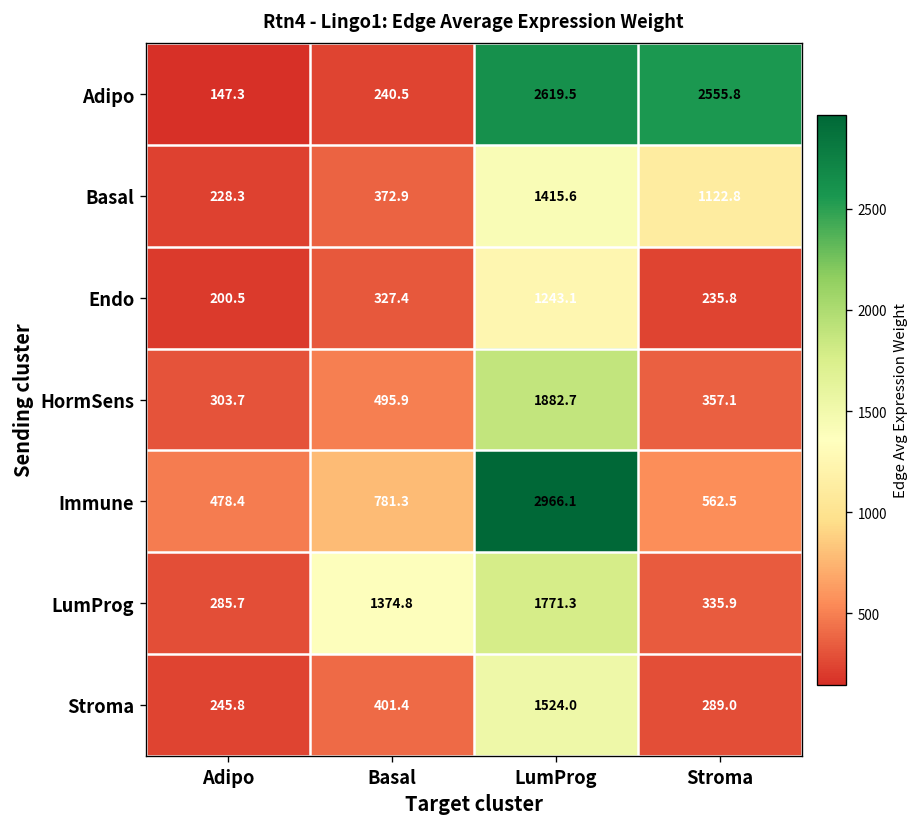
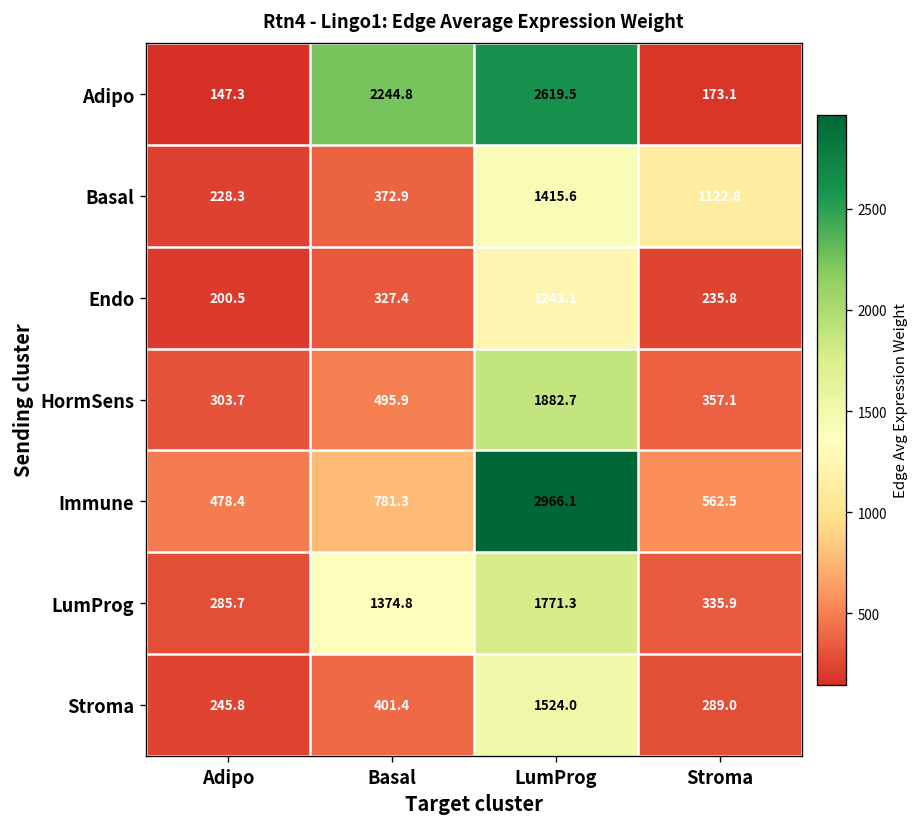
  {
    "Adipo": {
      "Adipo": 147.3,
-     "Basal": 240.5,
+     "Basal": 2244.8,
      "LumProg": 2619.5,
-     "Stroma": 2555.8
+     "Stroma": 173.1
    },
    "Basal": {
      "Adipo": 228.3,
      "Basal": 372.9,
      "LumProg": 1415.6,
      "Stroma": 1122.8
    },
    "Endo": {
      "Adipo": 200.5,
      "Basal": 327.4,
      "LumProg": 1243.1,
      "Stroma": 235.8
    },
    "HormSens": {
      "Adipo": 303.7,
      "Basal": 495.9,
      "LumProg": 1882.7,
      "Stroma": 357.1
    },
    "Immune": {
      "Adipo": 478.4,
      "Basal": 781.3,
      "LumProg": 2966.1,
      "Stroma": 562.5
    },
    "LumProg": {
      "Adipo": 285.7,
      "Basal": 1374.8,
      "LumProg": 1771.3,
      "Stroma": 335.9
    },
    "Stroma": {
      "Adipo": 245.8,
      "Basal": 401.4,
      "LumProg": 1524.0,
      "Stroma": 289.0
    }
  }
